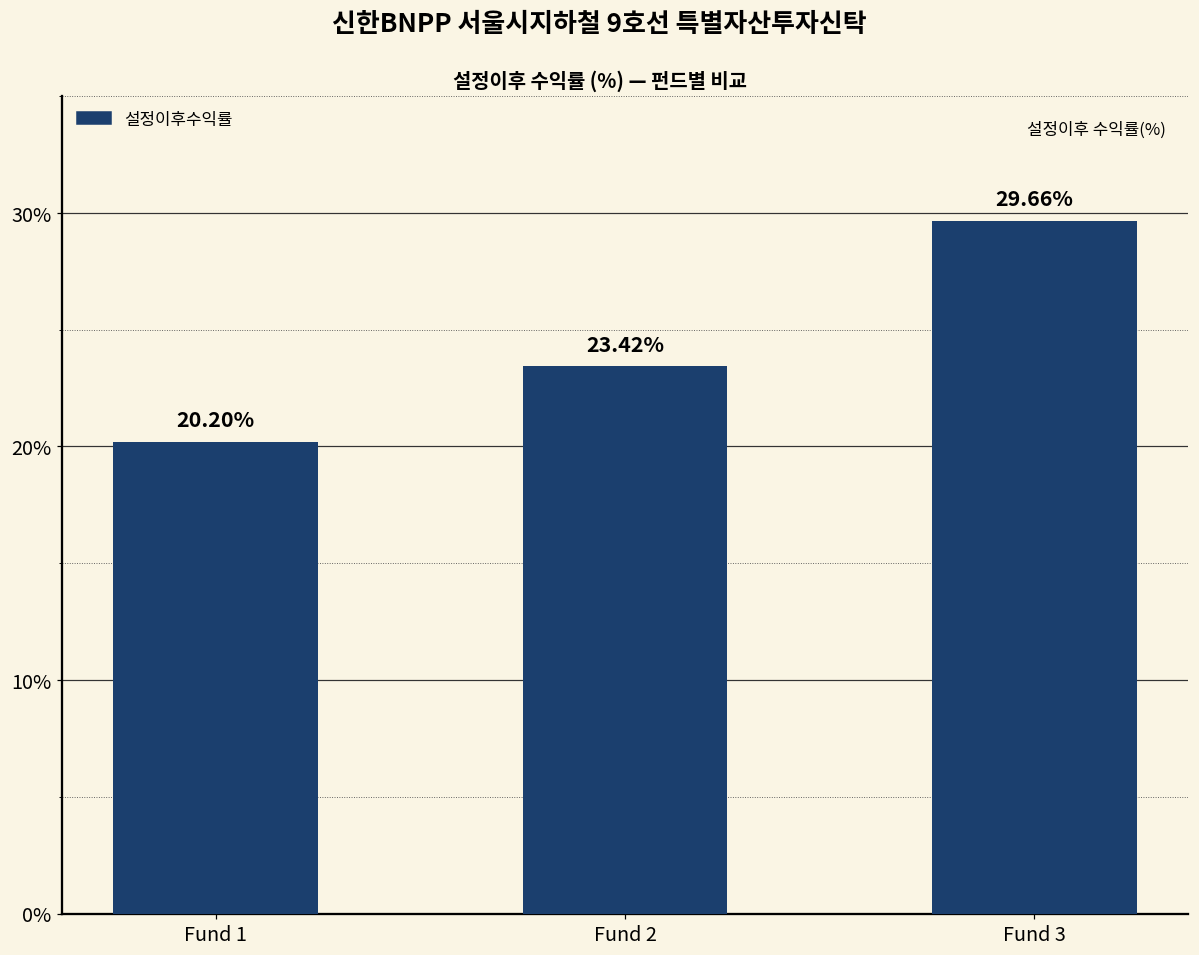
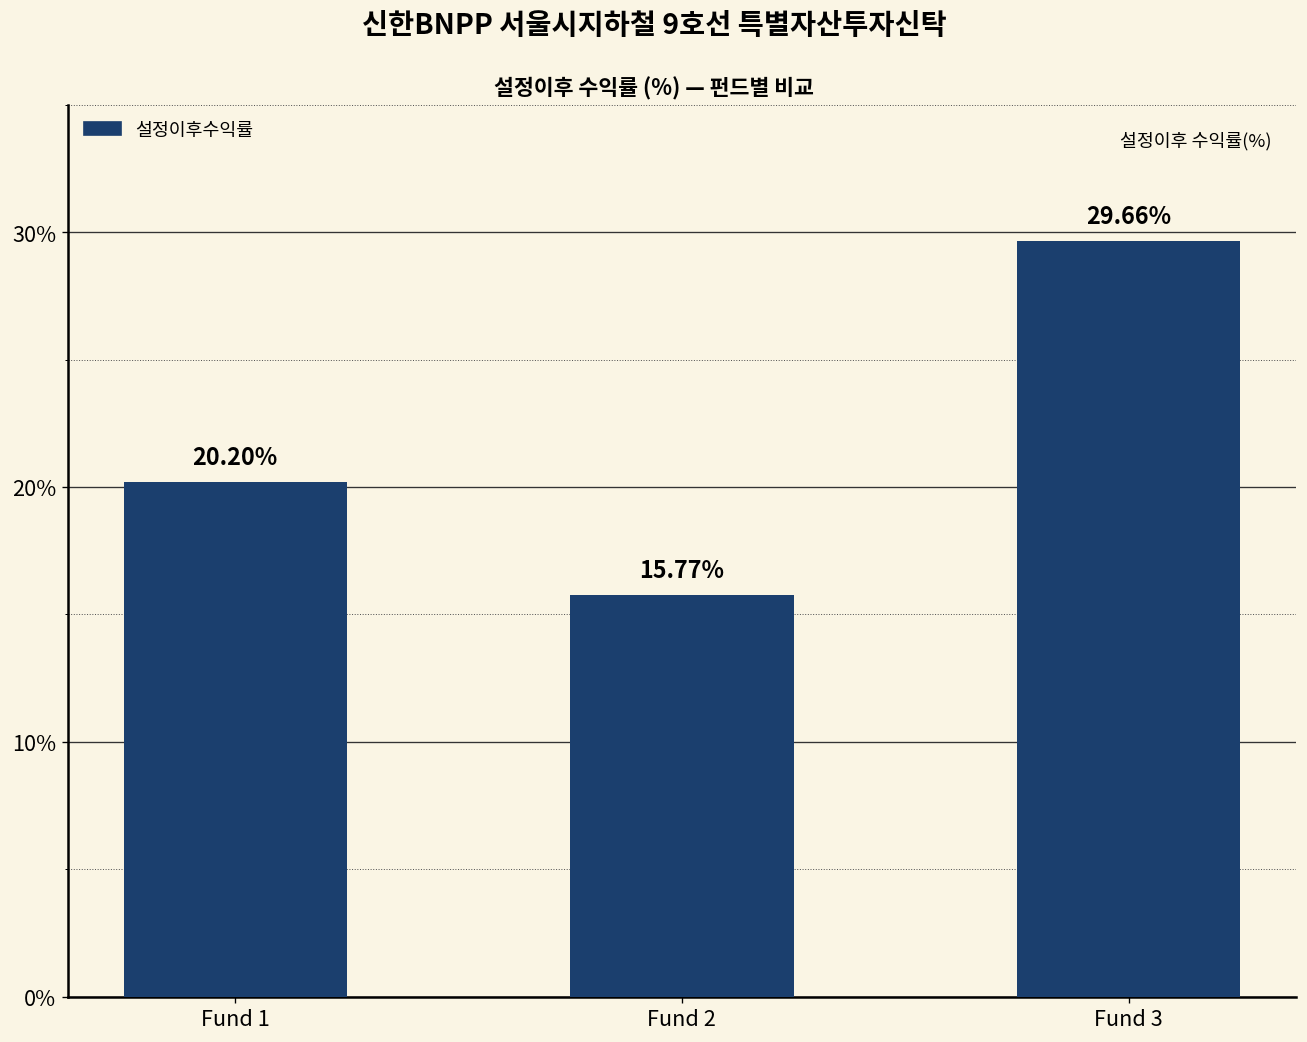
  {
    "Fund 1": "20.20%",
-   "Fund 2": "23.42%",
+   "Fund 2": "15.77%",
    "Fund 3": "29.66%"
  }
